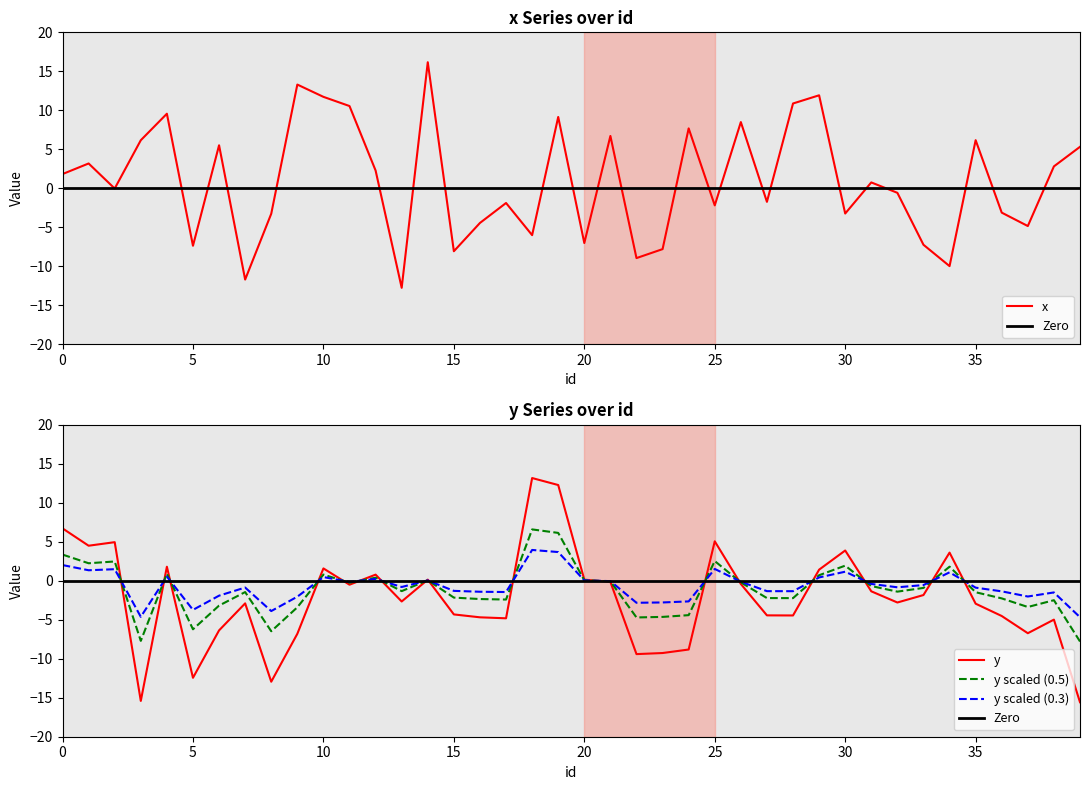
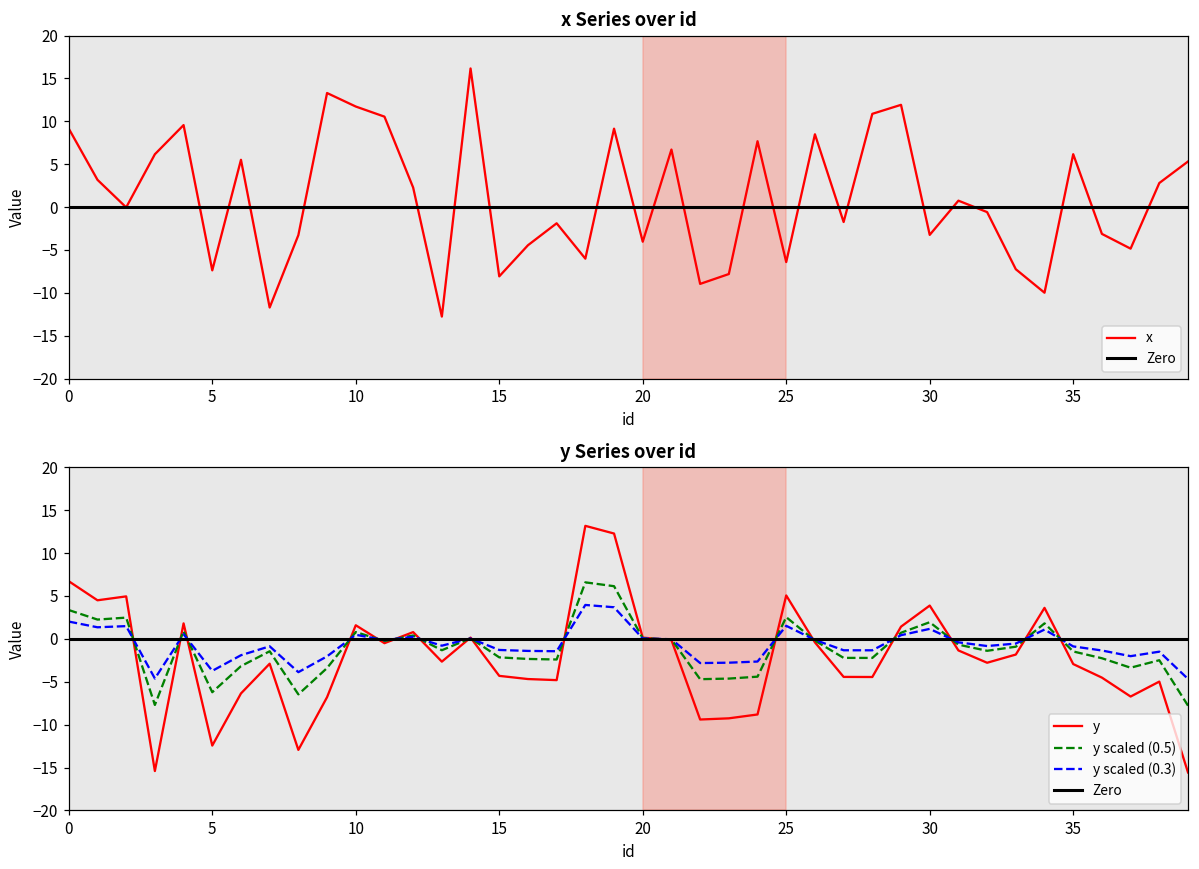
  {
    "x Series over id": {
-     "0": 2,
+     "0": 9,
      "5": -7,
      "10": 12,
      "15": -8,
-     "20": -7,
-     "25": -2,
+     "20": -4,
+     "25": -6,
      "30": -3,
      "35": 6
    },
    "y Series over id": {
      "y": {
        "0": 7,
        "5": -12,
        "10": 2,
        "15": -4,
        "25": 5,
        "30": 4,
        "35": -3
      },
      "y scaled (0.5)": {
        "0": 3,
        "5": -6,
        "15": -2,
        "25": 3,
        "30": 2,
        "35": -1
      },
      "y scaled (0.3)": {
        "0": 2,
        "5": -4,
        "15": -1,
        "25": 2,
        "30": 1,
        "35": -1
      }
    }
  }
